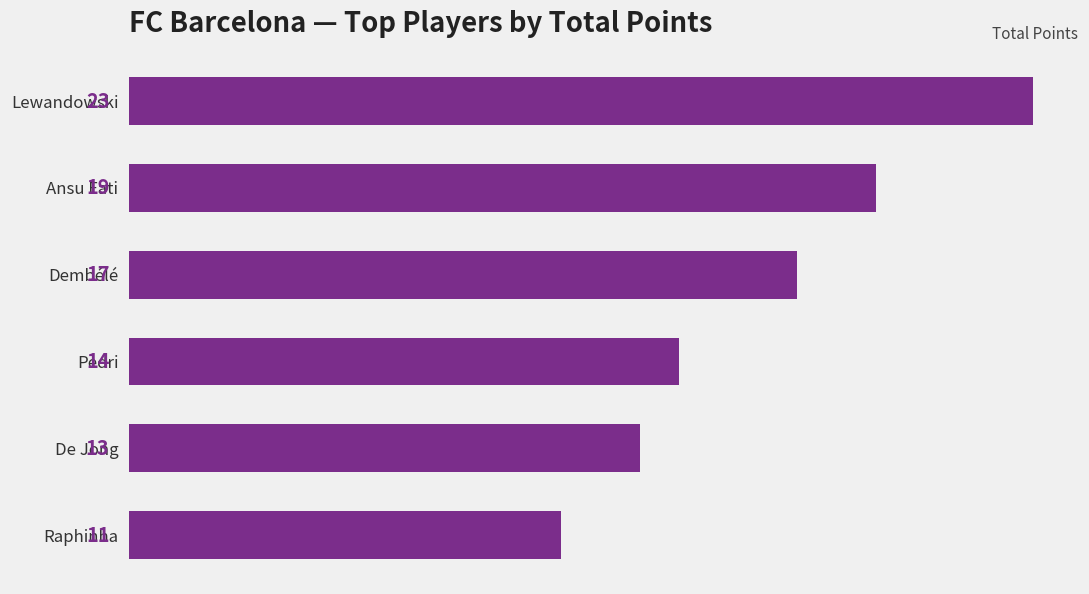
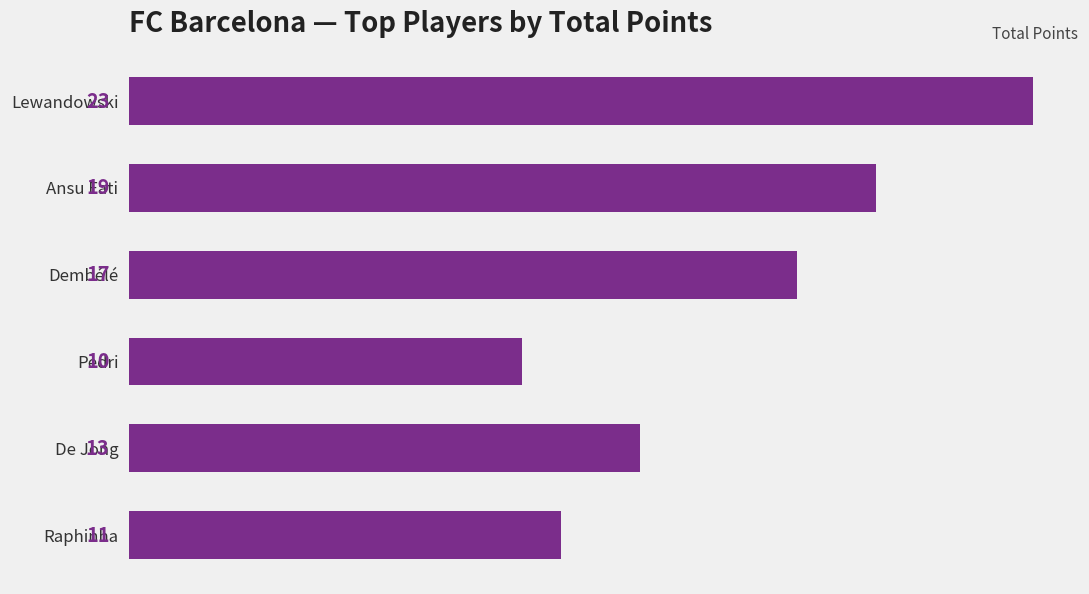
  {
-   "Pedri": 14
+   "Pedri": 10
  }
